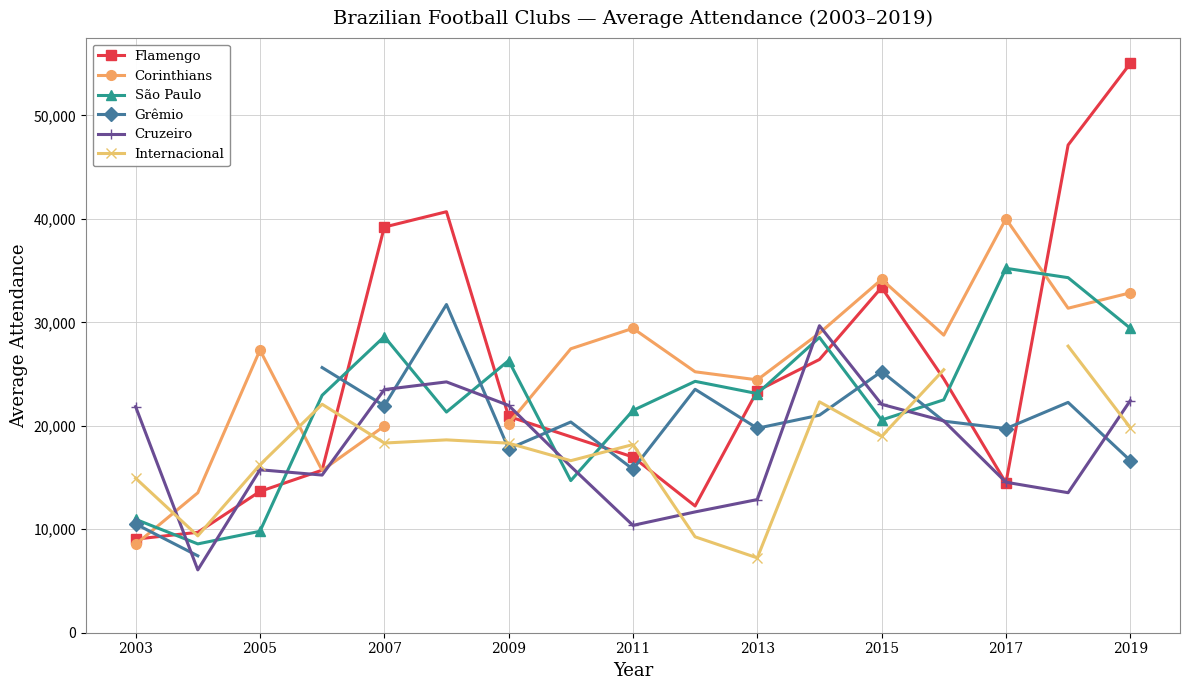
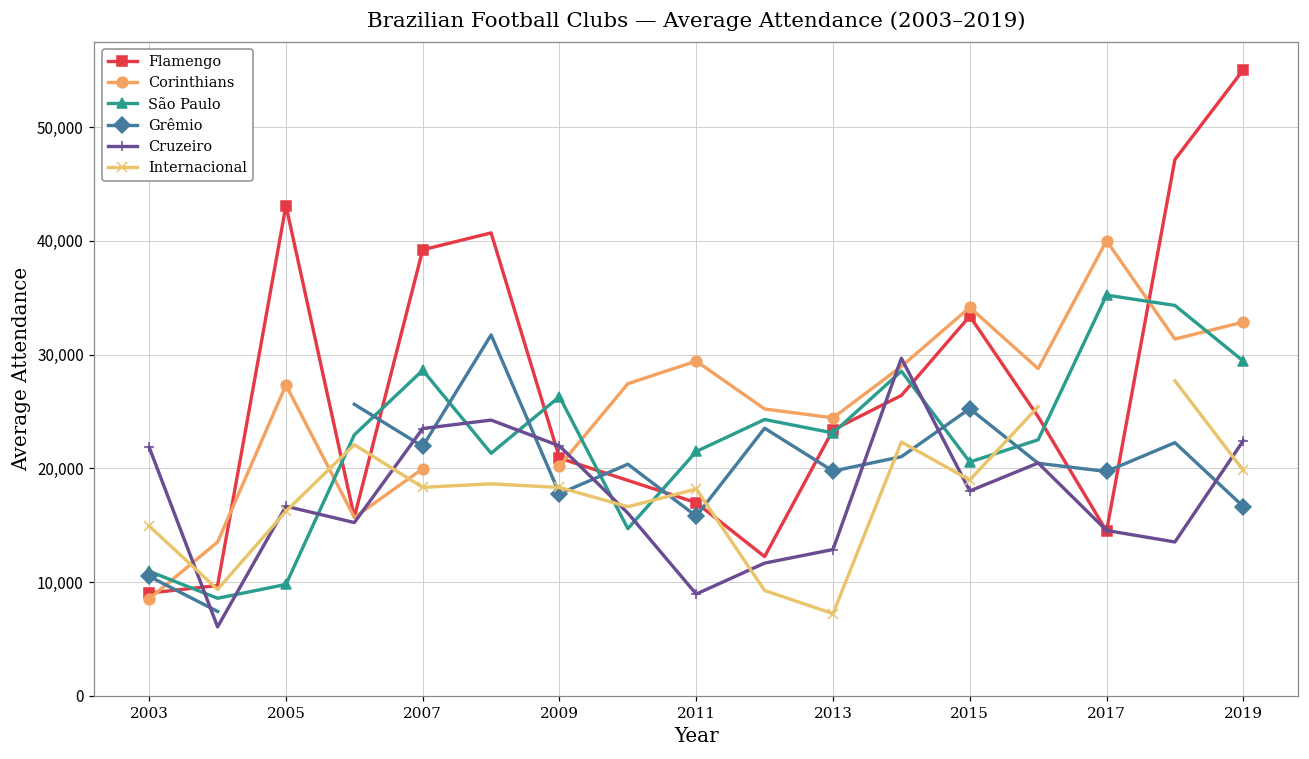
  {
    "Flamengo": {
      "2003": "9,000",
-     "2005": "13,700",
+     "2005": "43,100",
      "2007": "39,200",
      "2009": "20,900",
      "2011": "17,000",
      "2013": "23,400",
      "2015": "33,400",
      "2019": "55,000"
    },
    "Cruzeiro": {
      "2003": "21,900",
-     "2005": "15,800",
+     "2005": "16,700",
      "2007": "23,500",
      "2009": "22,000",
-     "2011": "10,400",
+     "2011": "9,000",
      "2013": "12,900",
-     "2015": "22,100",
+     "2015": "18,000",
      "2019": "22,400"
    }
  }
